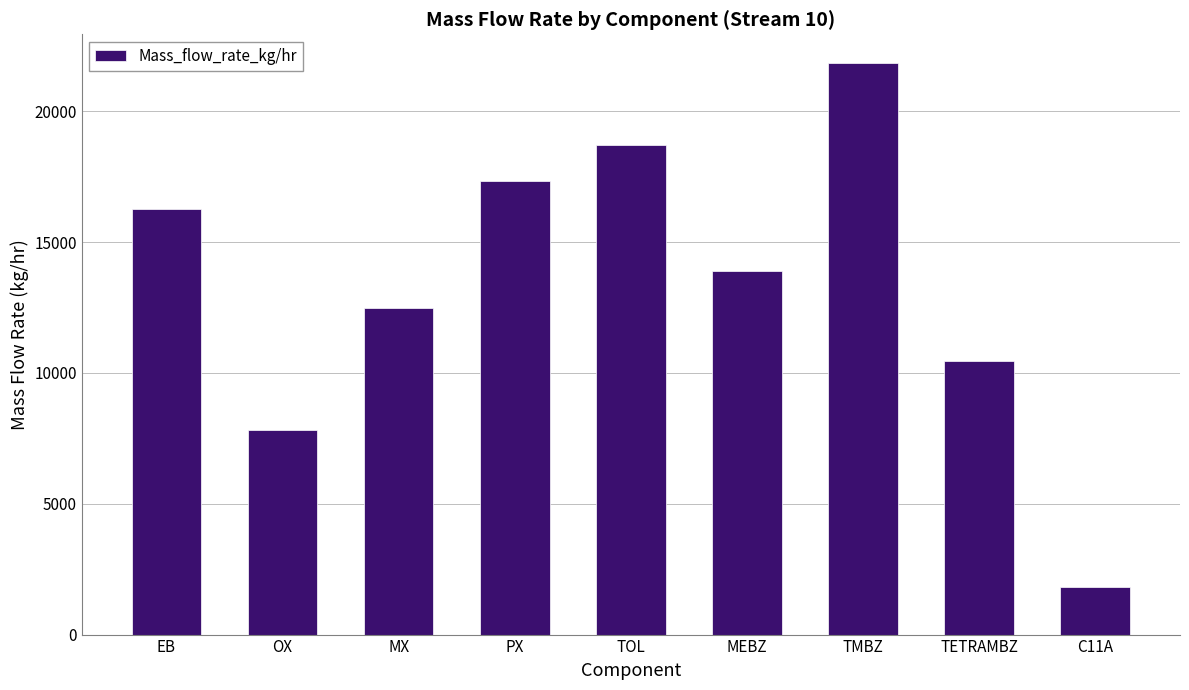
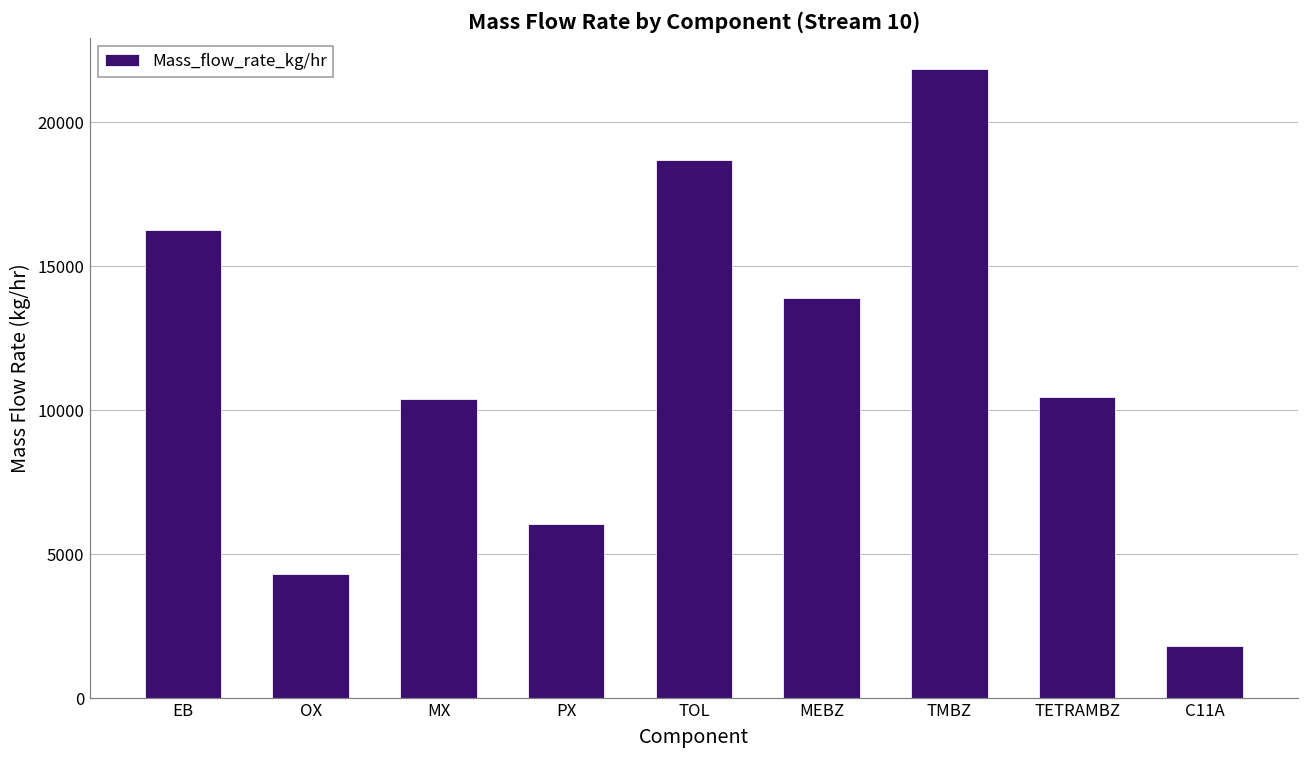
  {
    "EB": 16300,
-   "OX": 7800,
-   "MX": 12500,
-   "PX": 17300,
+   "OX": 4300,
+   "MX": 10400,
+   "PX": 6000,
    "TOL": 18700,
    "MEBZ": 13900,
    "TMBZ": 21900,
    "TETRAMBZ": 10400,
    "C11A": 1800
  }
